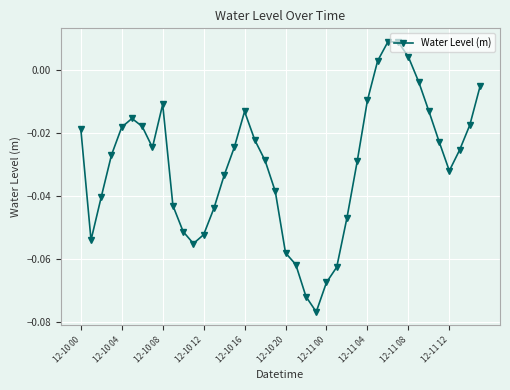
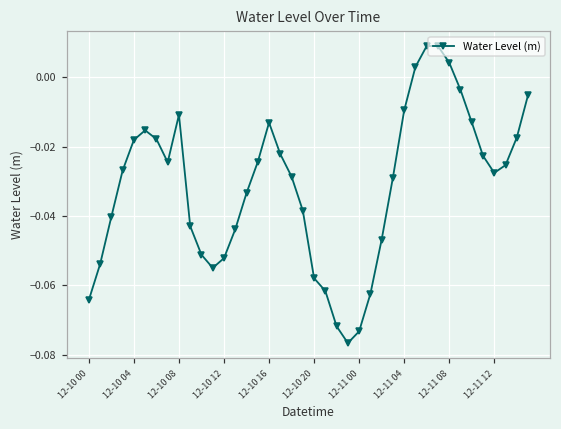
  {
-   "12-10 00": -0.019,
+   "12-10 00": -0.064,
    "12-10 04": -0.018,
    "12-10 08": -0.011,
    "12-10 12": -0.052,
    "12-10 16": -0.013,
    "12-10 20": -0.058,
-   "12-11 00": -0.067,
+   "12-11 00": -0.073,
    "12-11 04": -0.010,
    "12-11 08": 0.004,
-   "12-11 12": -0.032
+   "12-11 12": -0.028
  }
